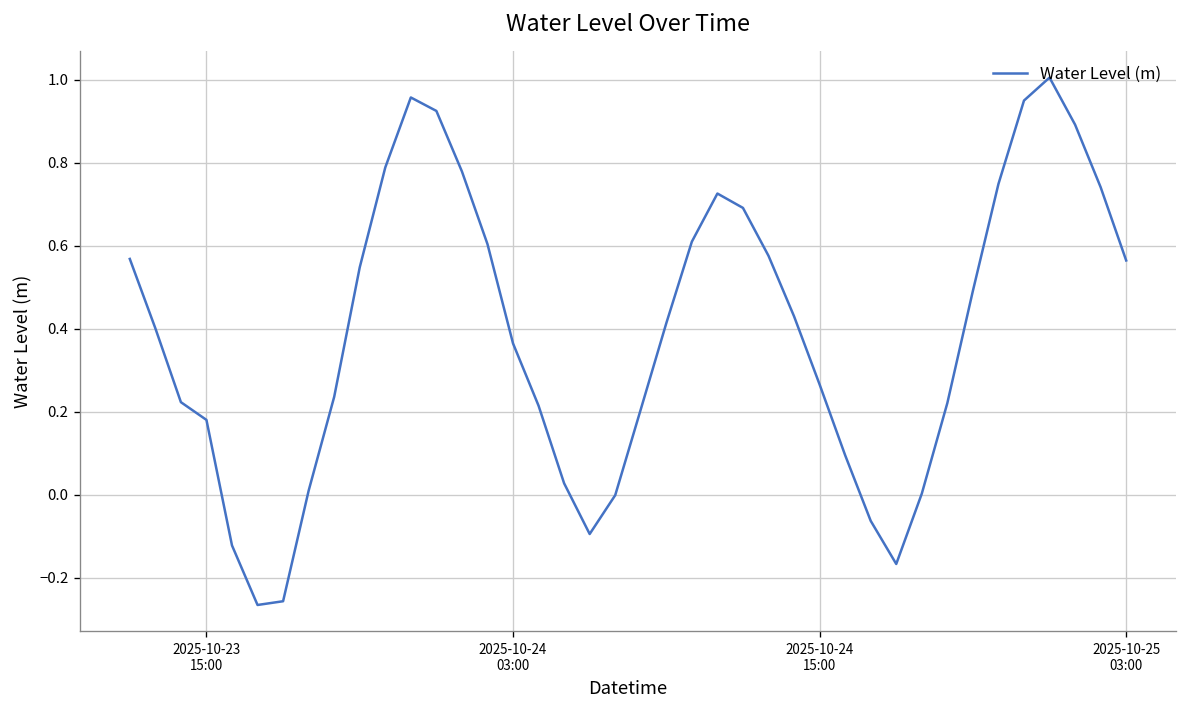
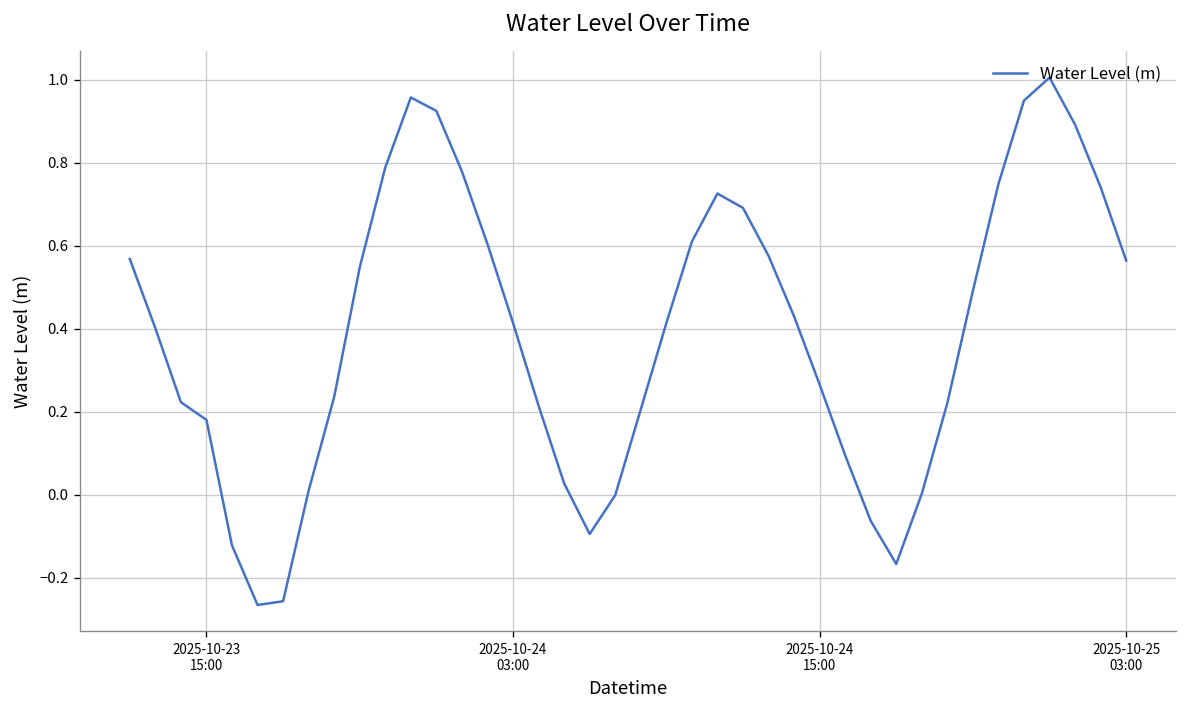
  {
    "2025-10-23 15:00": 0.18,
-   "2025-10-24 03:00": 0.36,
+   "2025-10-24 03:00": 0.41,
    "2025-10-24 15:00": 0.27,
    "2025-10-25 03:00": 0.56
  }
